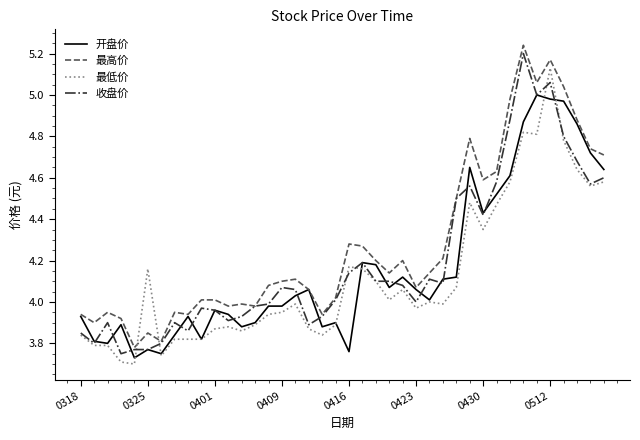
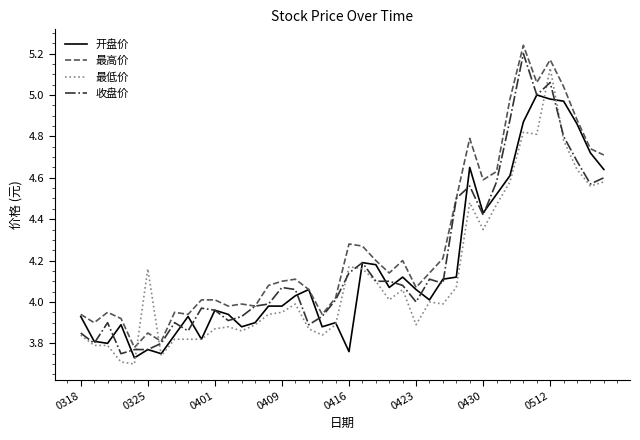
  {
    "开盘价": {
      "0409": 3.98,
      "0416": 3.76,
      "0512": 4.98
    },
    "最低价": {
      "0325": 4.16,
      "0401": 3.87,
      "0409": 3.95,
      "0416": 4.17,
-     "0423": 3.97,
+     "0423": 3.89,
      "0430": 4.35,
      "0512": 5.13
    }
  }
